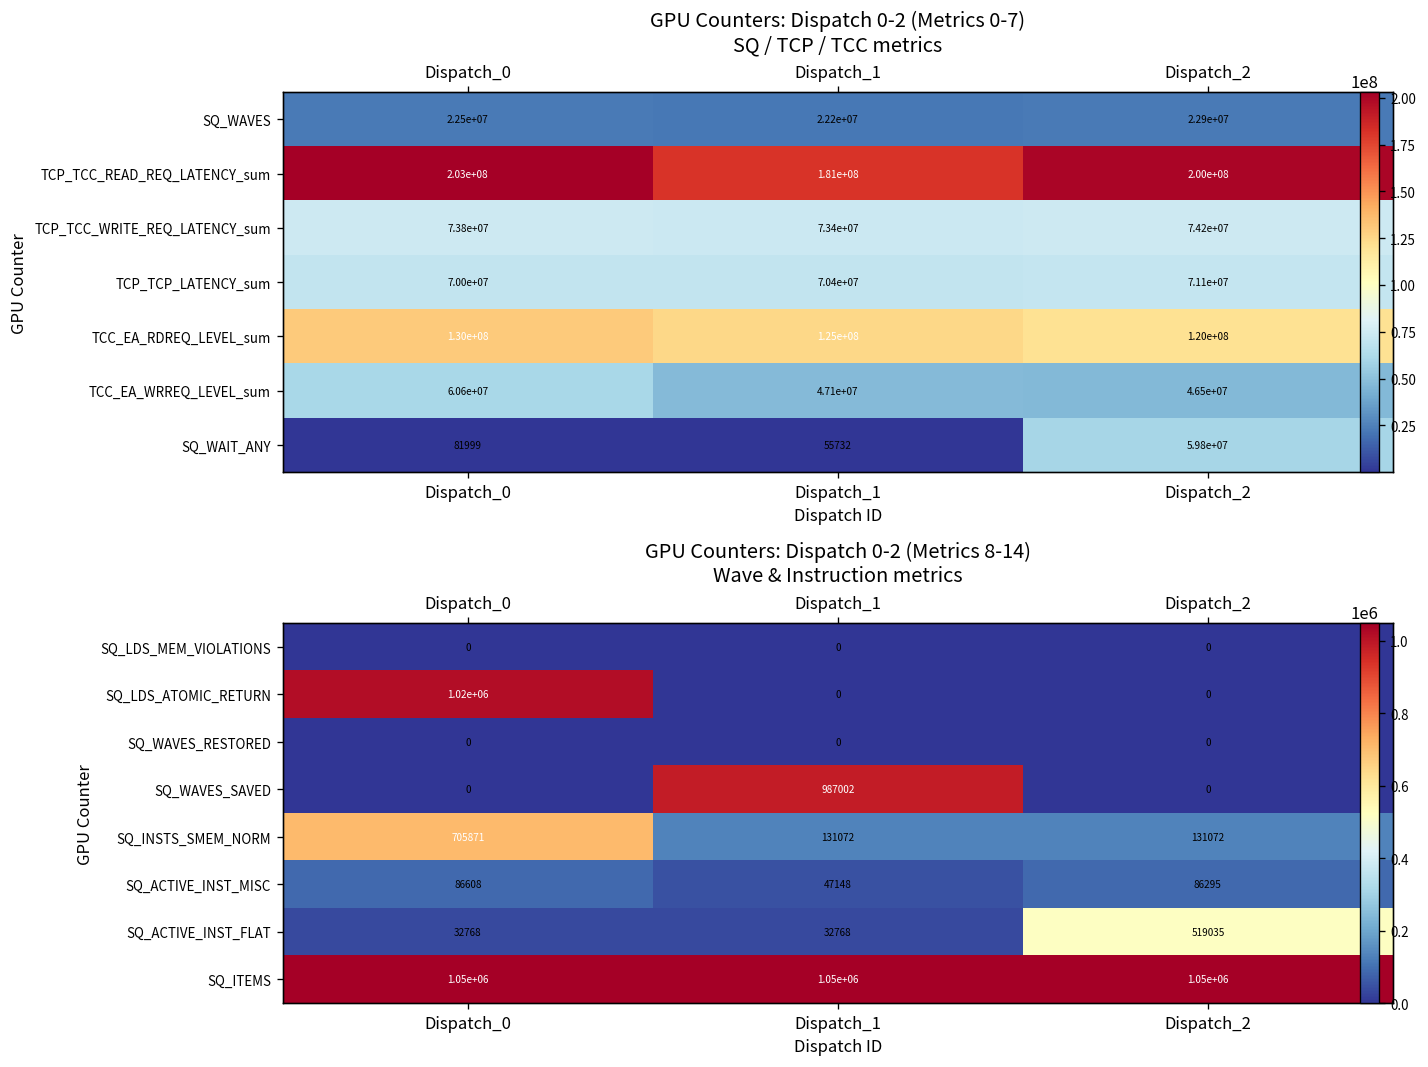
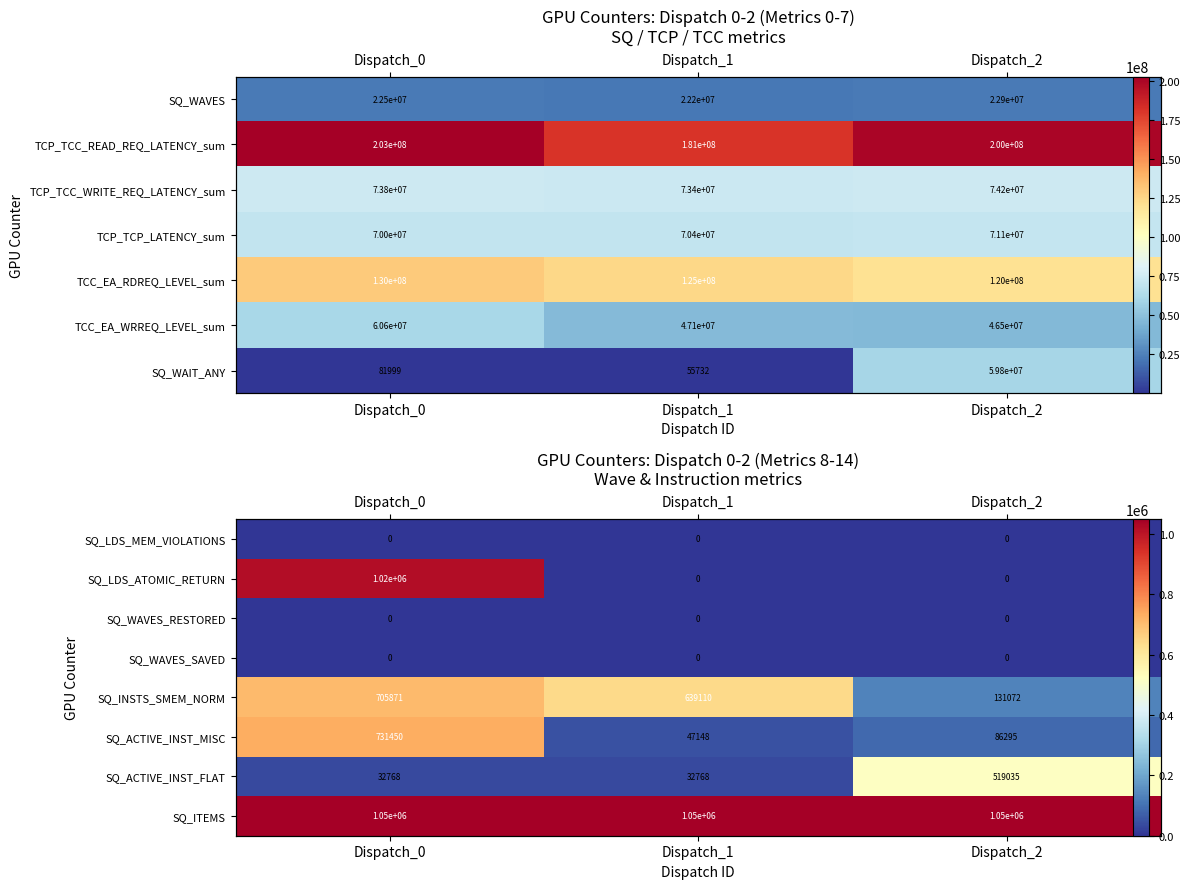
  {
    "GPU Counters: Dispatch 0-2 (Metrics 0-7) SQ / TCP / TCC metrics": {
      "SQ_WAVES": {
        "Dispatch_0": "2.25e+07",
        "Dispatch_1": "2.22e+07",
        "Dispatch_2": "2.29e+07"
      },
      "TCP_TCC_READ_REQ_LATENCY_sum": {
        "Dispatch_0": "2.03e+08",
        "Dispatch_1": "1.81e+08",
        "Dispatch_2": "2.00e+08"
      },
      "TCP_TCC_WRITE_REQ_LATENCY_sum": {
        "Dispatch_0": "7.38e+07",
        "Dispatch_1": "7.34e+07",
        "Dispatch_2": "7.42e+07"
      },
      "TCP_TCP_LATENCY_sum": {
        "Dispatch_0": "7.00e+07",
        "Dispatch_1": "7.04e+07",
        "Dispatch_2": "7.11e+07"
      },
      "TCC_EA_RDREQ_LEVEL_sum": {
        "Dispatch_0": "1.30e+08",
        "Dispatch_1": "1.25e+08",
        "Dispatch_2": "1.20e+08"
      },
      "TCC_EA_WRREQ_LEVEL_sum": {
        "Dispatch_0": "6.06e+07",
        "Dispatch_1": "4.71e+07",
        "Dispatch_2": "4.65e+07"
      },
      "SQ_WAIT_ANY": {
        "Dispatch_0": "81999",
        "Dispatch_1": "55732",
        "Dispatch_2": "5.98e+07"
      }
    },
    "GPU Counters: Dispatch 0-2 (Metrics 8-14) Wave & Instruction metrics": {
      "SQ_LDS_MEM_VIOLATIONS": {
        "Dispatch_0": "0",
        "Dispatch_1": "0",
        "Dispatch_2": "0"
      },
      "SQ_LDS_ATOMIC_RETURN": {
        "Dispatch_0": "1.02e+06",
        "Dispatch_1": "0",
        "Dispatch_2": "0"
      },
      "SQ_WAVES_RESTORED": {
        "Dispatch_0": "0",
        "Dispatch_1": "0",
        "Dispatch_2": "0"
      },
      "SQ_WAVES_SAVED": {
        "Dispatch_0": "0",
-       "Dispatch_1": "987002",
+       "Dispatch_1": "0",
        "Dispatch_2": "0"
      },
      "SQ_INSTS_SMEM_NORM": {
        "Dispatch_0": "705871",
-       "Dispatch_1": "131072",
+       "Dispatch_1": "639110",
        "Dispatch_2": "131072"
      },
      "SQ_ACTIVE_INST_MISC": {
-       "Dispatch_0": "86608",
+       "Dispatch_0": "731450",
        "Dispatch_1": "47148",
        "Dispatch_2": "86295"
      },
      "SQ_ACTIVE_INST_FLAT": {
        "Dispatch_0": "32768",
        "Dispatch_1": "32768",
        "Dispatch_2": "519035"
      },
      "SQ_ITEMS": {
        "Dispatch_0": "1.05e+06",
        "Dispatch_1": "1.05e+06",
        "Dispatch_2": "1.05e+06"
      }
    }
  }
